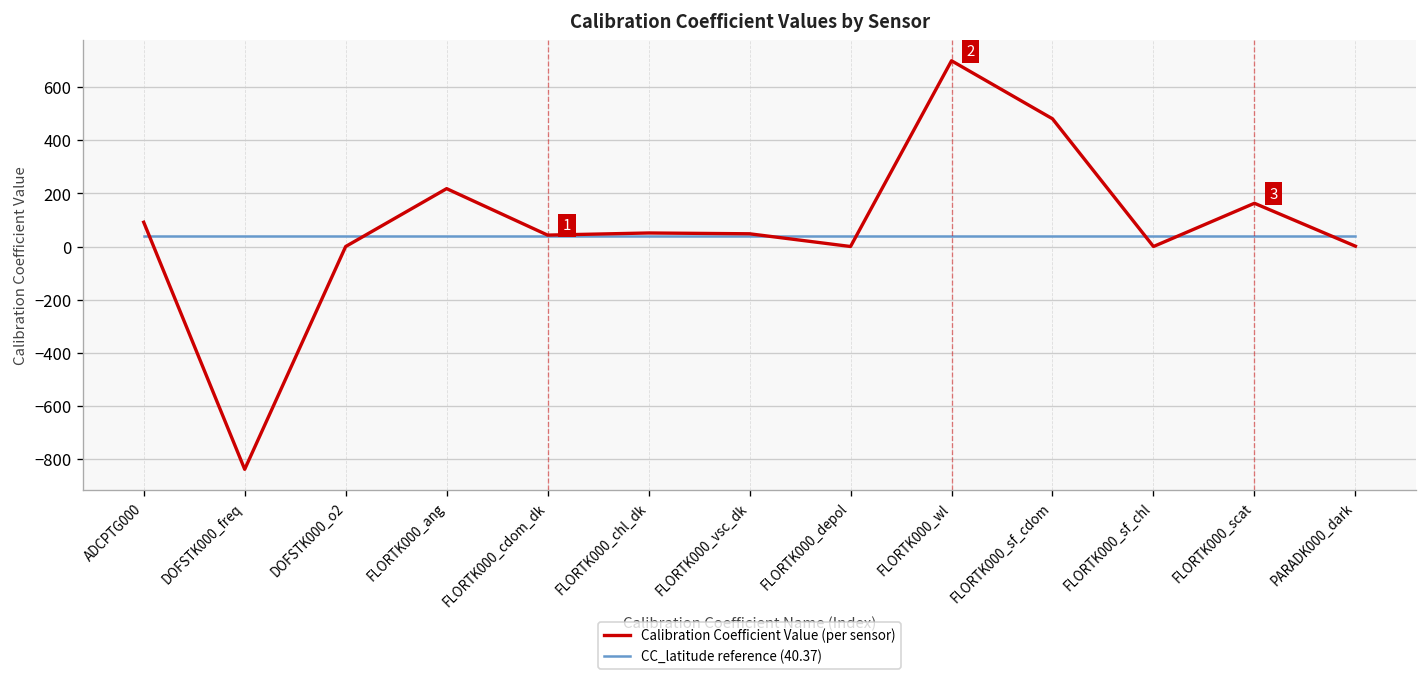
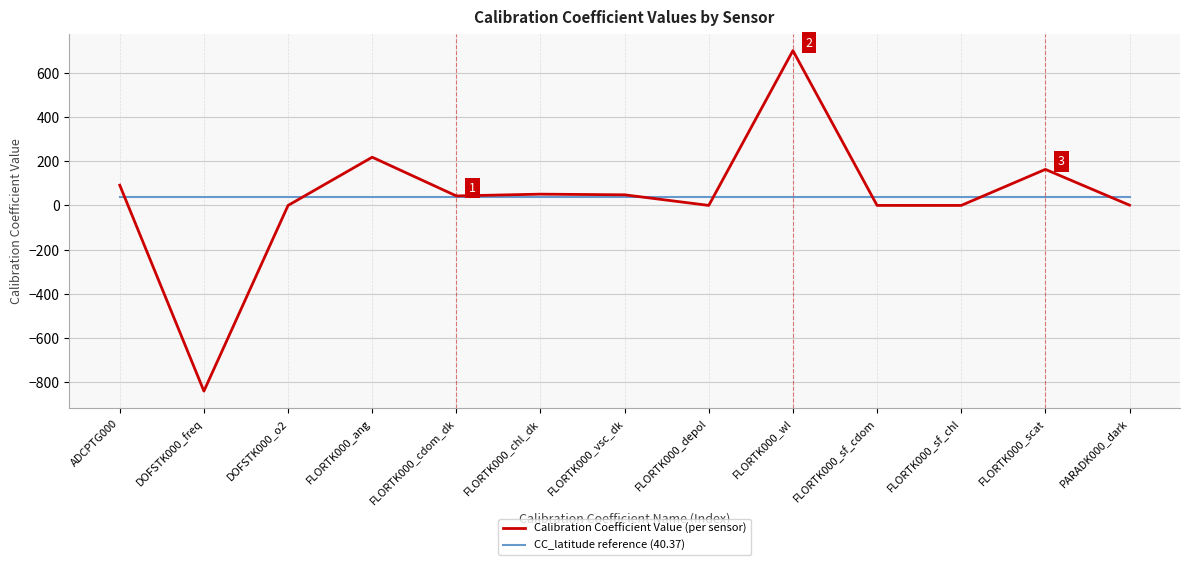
  {
    "Calibration Coefficient Value (per sensor)": {
      "ADCPTG000": 90,
      "DOFSTK000_freq": -840,
      "DOFSTK000_o2": 0,
      "FLORTK000_ang": 220,
      "FLORTK000_depol": 0,
-     "FLORTK000_sf_cdom": 480,
+     "FLORTK000_sf_cdom": 0,
      "FLORTK000_sf_chl": 0,
      "PARADK000_dark": 0
    },
    "CC_latitude reference (40.37)": {
      "ADCPTG000": 40,
      "DOFSTK000_freq": 40,
      "DOFSTK000_o2": 40,
      "FLORTK000_ang": 40,
      "FLORTK000_depol": 40,
      "FLORTK000_wl": 40,
      "FLORTK000_sf_cdom": 40,
      "FLORTK000_sf_chl": 40,
      "FLORTK000_scat": 40,
      "PARADK000_dark": 40
    }
  }
